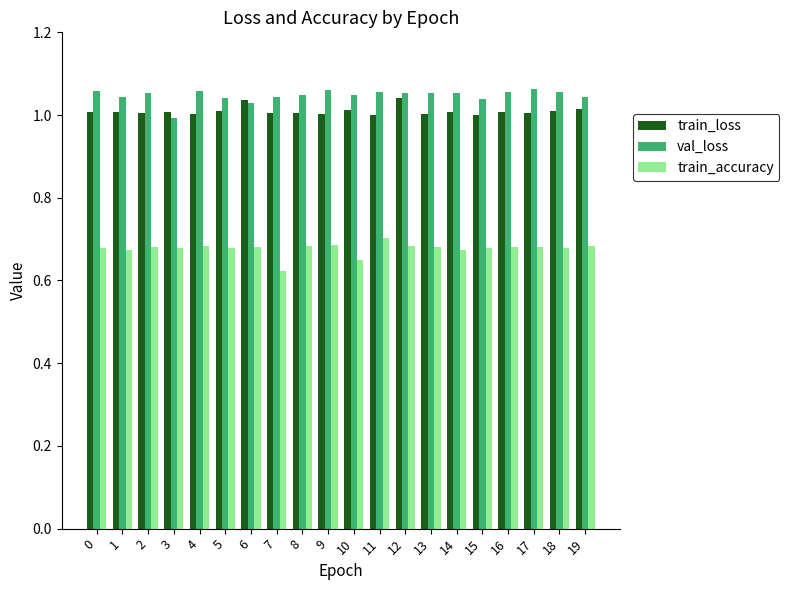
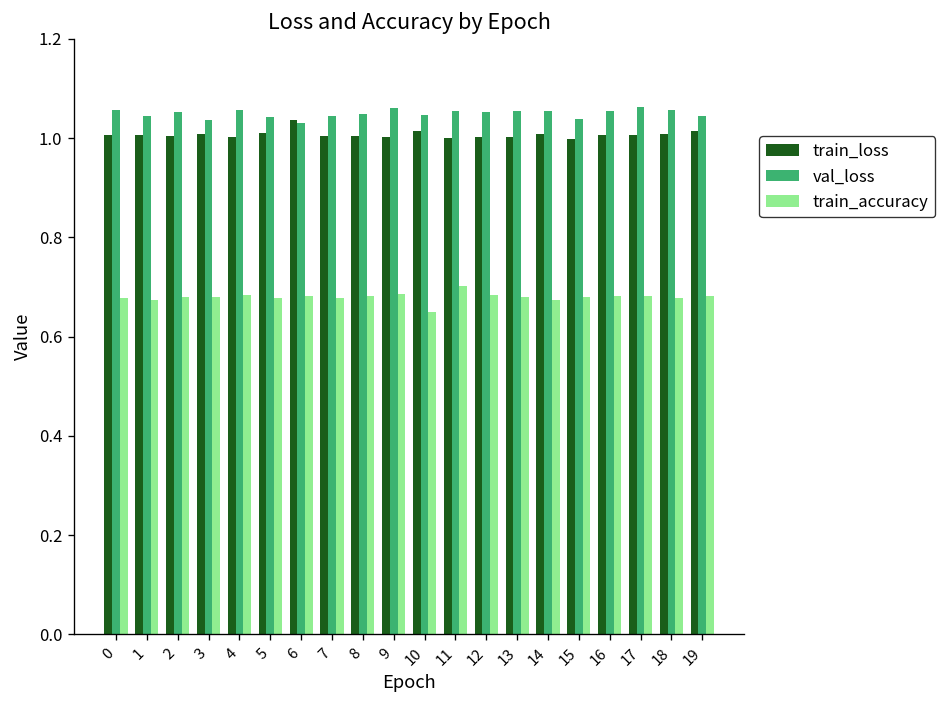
  {
    "train_loss": {
      "0": 1.01,
      "1": 1.01,
      "2": 1.00,
      "3": 1.01,
      "4": 1.00,
      "5": 1.01,
      "6": 1.04,
      "7": 1.01,
      "8": 1.00,
      "9": 1.00,
      "10": 1.01,
      "11": 1.00,
-     "12": 1.04,
+     "12": 1.00,
      "13": 1.00,
      "14": 1.01,
      "15": 1.00,
      "16": 1.01,
      "17": 1.01,
      "18": 1.01,
      "19": 1.01
    },
    "val_loss": {
      "0": 1.06,
      "1": 1.04,
      "2": 1.05,
-     "3": 0.99,
+     "3": 1.04,
      "4": 1.06,
      "5": 1.04,
      "6": 1.03,
      "7": 1.04,
      "8": 1.05,
      "9": 1.06,
      "10": 1.05,
      "11": 1.06,
      "12": 1.05,
      "13": 1.05,
      "14": 1.05,
      "15": 1.04,
      "16": 1.06,
      "17": 1.06,
      "18": 1.06,
      "19": 1.04
    },
    "train_accuracy": {
      "0": 0.68,
      "1": 0.67,
      "2": 0.68,
      "3": 0.68,
      "4": 0.68,
      "5": 0.68,
      "6": 0.68,
-     "7": 0.62,
+     "7": 0.68,
      "8": 0.68,
      "9": 0.69,
      "10": 0.65,
      "11": 0.70,
      "12": 0.68,
      "13": 0.68,
      "14": 0.67,
      "15": 0.68,
      "16": 0.68,
      "17": 0.68,
      "18": 0.68,
      "19": 0.68
    }
  }
